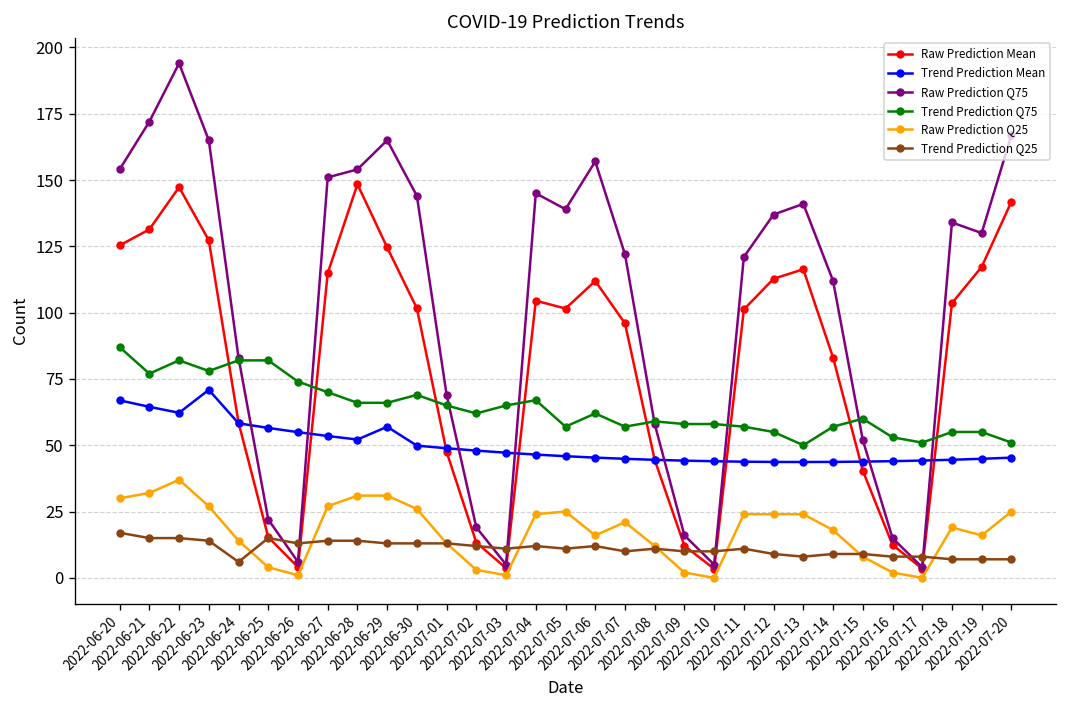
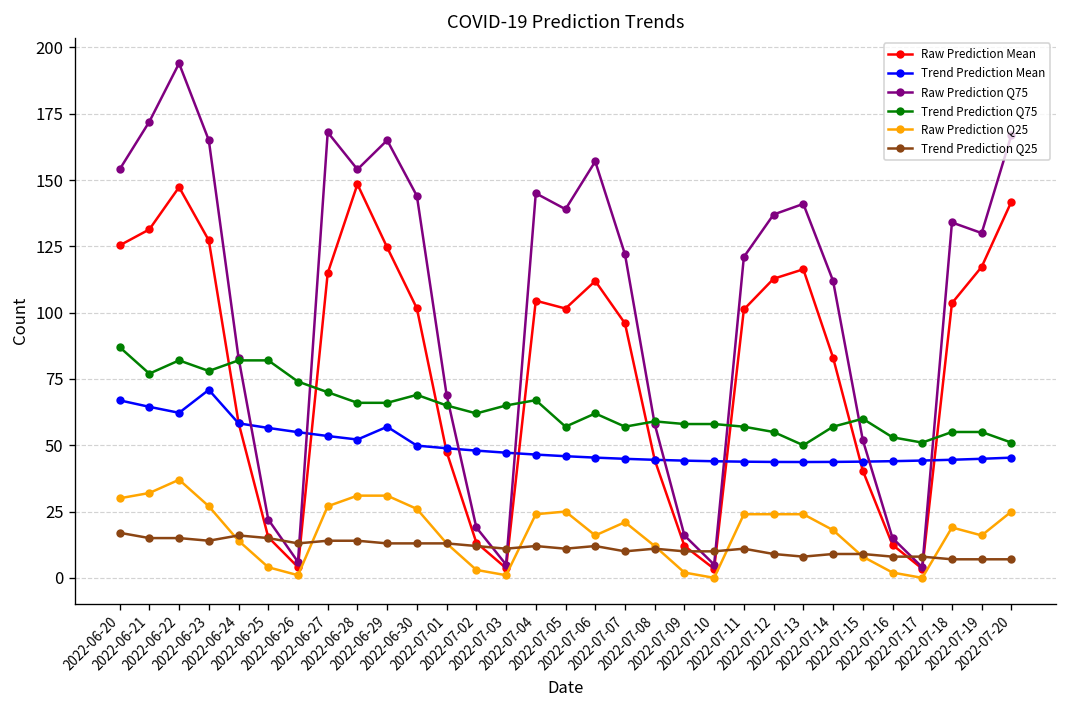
  {
    "Raw Prediction Mean": {
      "2022-06-20": 125,
      "2022-06-21": 131,
      "2022-06-22": 147,
      "2022-06-23": 127,
      "2022-06-26": 4,
      "2022-06-27": 115,
      "2022-06-28": 148,
      "2022-06-29": 125,
      "2022-06-30": 102,
      "2022-07-01": 48,
      "2022-07-02": 13,
      "2022-07-03": 4,
      "2022-07-04": 105,
      "2022-07-05": 102,
      "2022-07-06": 112,
      "2022-07-07": 96,
      "2022-07-09": 12,
      "2022-07-10": 3,
      "2022-07-11": 101,
      "2022-07-12": 113,
      "2022-07-13": 116,
      "2022-07-14": 83,
      "2022-07-15": 40,
      "2022-07-16": 12,
      "2022-07-18": 104,
      "2022-07-19": 117,
      "2022-07-20": 142
    },
    "Trend Prediction Mean": {
      "2022-06-20": 67,
      "2022-06-21": 64,
      "2022-06-22": 62,
      "2022-06-23": 71,
      "2022-06-25": 57,
      "2022-06-26": 55,
      "2022-06-27": 53,
      "2022-06-28": 52,
      "2022-06-29": 57,
      "2022-06-30": 50,
      "2022-07-01": 49,
      "2022-07-02": 48,
      "2022-07-03": 47,
      "2022-07-04": 46,
      "2022-07-05": 46,
      "2022-07-06": 45,
      "2022-07-07": 45,
      "2022-07-09": 44,
      "2022-07-10": 44,
      "2022-07-11": 44,
      "2022-07-12": 44,
      "2022-07-13": 44,
      "2022-07-14": 44,
      "2022-07-15": 44,
      "2022-07-16": 44,
      "2022-07-17": 44,
      "2022-07-18": 45,
      "2022-07-19": 45,
      "2022-07-20": 45
    },
    "Raw Prediction Q75": {
      "2022-06-20": 154,
      "2022-06-21": 172,
      "2022-06-22": 194,
      "2022-06-23": 165,
      "2022-06-25": 22,
      "2022-06-26": 6,
-     "2022-06-27": 151,
+     "2022-06-27": 168,
      "2022-06-28": 154,
      "2022-06-29": 165,
      "2022-06-30": 144,
      "2022-07-01": 69,
      "2022-07-02": 19,
      "2022-07-03": 5,
      "2022-07-04": 145,
      "2022-07-05": 139,
      "2022-07-06": 157,
      "2022-07-07": 122,
      "2022-07-09": 16,
      "2022-07-10": 5,
      "2022-07-11": 121,
      "2022-07-12": 137,
      "2022-07-13": 141,
      "2022-07-14": 112,
      "2022-07-15": 52,
      "2022-07-16": 15,
      "2022-07-18": 134,
      "2022-07-19": 130
    },
    "Trend Prediction Q75": {
      "2022-06-20": 87,
      "2022-06-21": 77,
      "2022-06-22": 82,
      "2022-06-23": 78,
      "2022-06-25": 82,
      "2022-06-26": 74,
      "2022-06-27": 70,
      "2022-06-28": 66,
      "2022-06-29": 66,
      "2022-06-30": 69,
      "2022-07-01": 65,
      "2022-07-02": 62,
      "2022-07-03": 65,
      "2022-07-04": 67,
      "2022-07-05": 57,
      "2022-07-06": 62,
      "2022-07-07": 57,
      "2022-07-09": 58,
      "2022-07-10": 58,
      "2022-07-11": 57,
      "2022-07-12": 55,
      "2022-07-13": 50,
      "2022-07-14": 57,
      "2022-07-15": 60,
      "2022-07-16": 53,
      "2022-07-17": 51,
      "2022-07-18": 55,
      "2022-07-19": 55,
      "2022-07-20": 51
    },
    "Raw Prediction Q25": {
      "2022-06-20": 30,
      "2022-06-21": 32,
      "2022-06-22": 37,
      "2022-06-23": 27,
      "2022-06-24": 14,
      "2022-06-25": 4,
      "2022-06-26": 1,
      "2022-06-27": 27,
      "2022-06-28": 31,
      "2022-06-29": 31,
      "2022-06-30": 26,
      "2022-07-02": 3,
      "2022-07-03": 1,
      "2022-07-04": 24,
      "2022-07-05": 25,
      "2022-07-06": 16,
      "2022-07-07": 21,
      "2022-07-09": 2,
      "2022-07-10": 0,
      "2022-07-11": 24,
      "2022-07-12": 24,
      "2022-07-13": 24,
      "2022-07-14": 18,
      "2022-07-16": 2,
      "2022-07-17": 0,
      "2022-07-18": 19,
      "2022-07-19": 16,
      "2022-07-20": 25
    },
    "Trend Prediction Q25": {
      "2022-06-20": 17,
      "2022-06-21": 15,
      "2022-06-22": 15,
      "2022-06-23": 14,
-     "2022-06-24": 6,
+     "2022-06-24": 16,
      "2022-06-26": 13,
      "2022-06-27": 14,
      "2022-06-28": 14,
      "2022-06-29": 13,
      "2022-06-30": 13,
      "2022-07-02": 12,
      "2022-07-03": 11,
      "2022-07-04": 12,
      "2022-07-05": 11,
      "2022-07-06": 12,
      "2022-07-07": 10,
      "2022-07-09": 10,
      "2022-07-10": 10,
      "2022-07-11": 11,
      "2022-07-12": 9,
      "2022-07-13": 8,
      "2022-07-14": 9,
      "2022-07-16": 8,
      "2022-07-17": 8,
      "2022-07-18": 7,
      "2022-07-19": 7,
      "2022-07-20": 7
    }
  }
